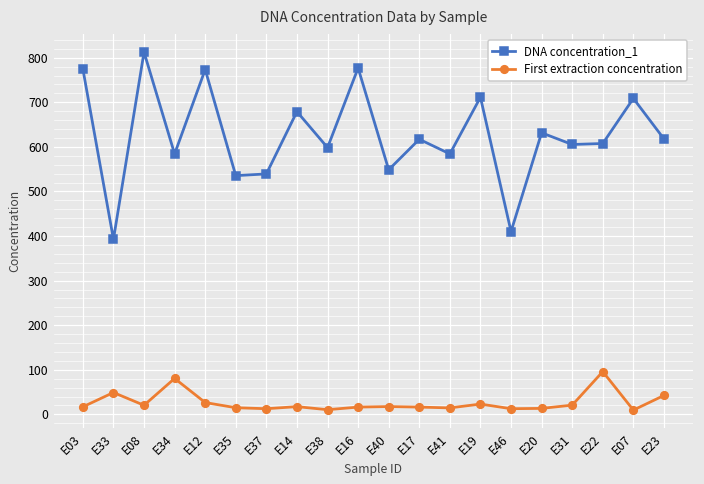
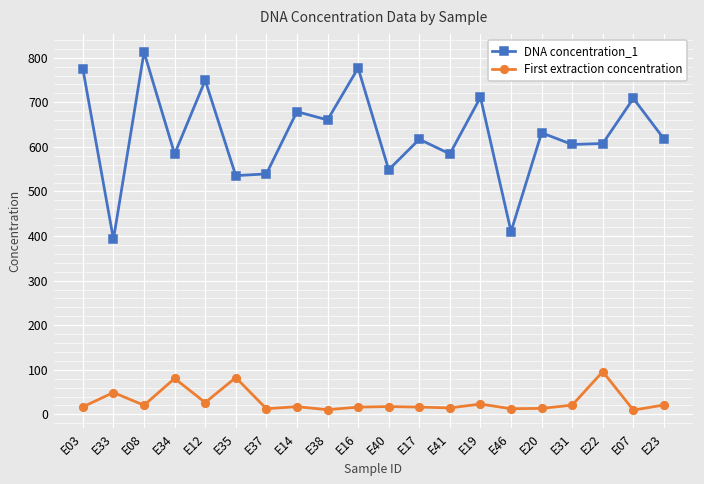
  {
    "DNA concentration_1": {
      "E03": 770,
      "E33": 390,
      "E08": 810,
      "E34": 580,
-     "E12": 770,
+     "E12": 750,
      "E35": 540,
      "E37": 540,
      "E14": 680,
-     "E38": 600,
+     "E38": 660,
      "E16": 780,
      "E40": 550,
      "E17": 620,
      "E41": 580,
      "E19": 710,
      "E46": 410,
      "E20": 630,
      "E31": 610,
      "E22": 610,
      "E07": 710,
      "E23": 620
    },
    "First extraction concentration": {
      "E03": 20,
      "E33": 50,
      "E08": 20,
      "E34": 80,
      "E12": 30,
-     "E35": 10,
+     "E35": 80,
      "E37": 10,
      "E14": 20,
      "E38": 10,
      "E16": 20,
      "E40": 20,
      "E17": 20,
      "E41": 10,
      "E19": 20,
      "E46": 10,
      "E20": 10,
      "E31": 20,
      "E22": 100,
      "E07": 10,
-     "E23": 40
+     "E23": 20
    }
  }
